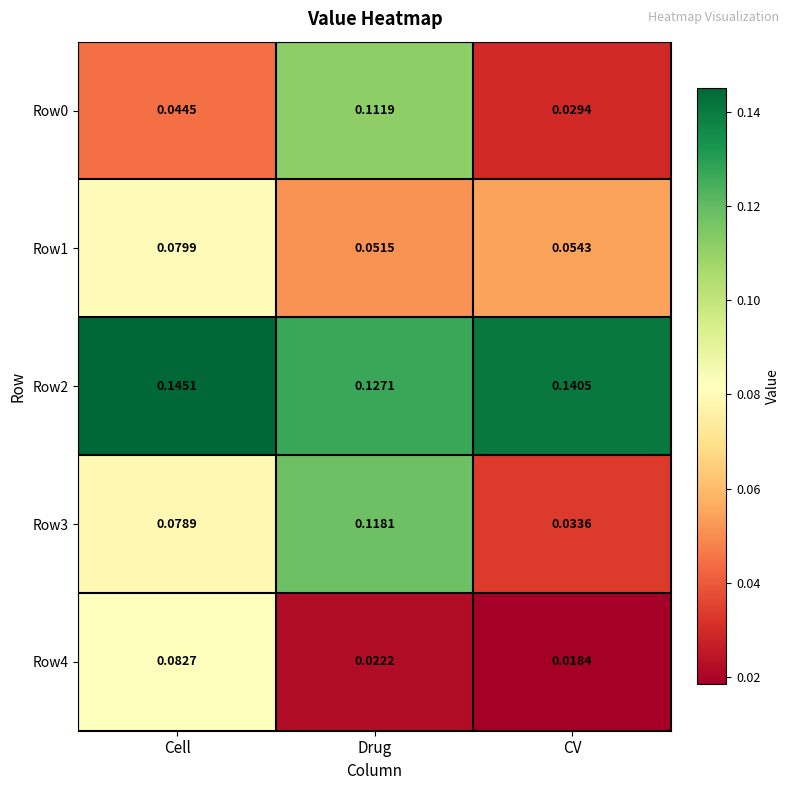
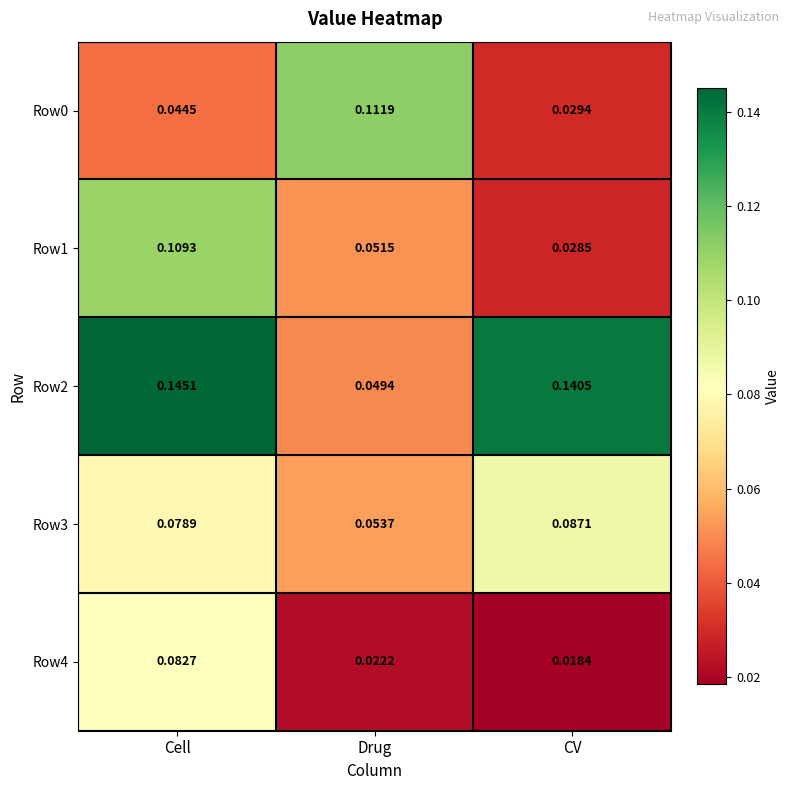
  {
    "Row0": {
      "Cell": 0.0445,
      "Drug": 0.1119,
      "CV": 0.0294
    },
    "Row1": {
-     "Cell": 0.0799,
+     "Cell": 0.1093,
      "Drug": 0.0515,
-     "CV": 0.0543
+     "CV": 0.0285
    },
    "Row2": {
      "Cell": 0.1451,
-     "Drug": 0.1271,
+     "Drug": 0.0494,
      "CV": 0.1405
    },
    "Row3": {
      "Cell": 0.0789,
-     "Drug": 0.1181,
-     "CV": 0.0336
+     "Drug": 0.0537,
+     "CV": 0.0871
    },
    "Row4": {
      "Cell": 0.0827,
      "Drug": 0.0222,
      "CV": 0.0184
    }
  }
